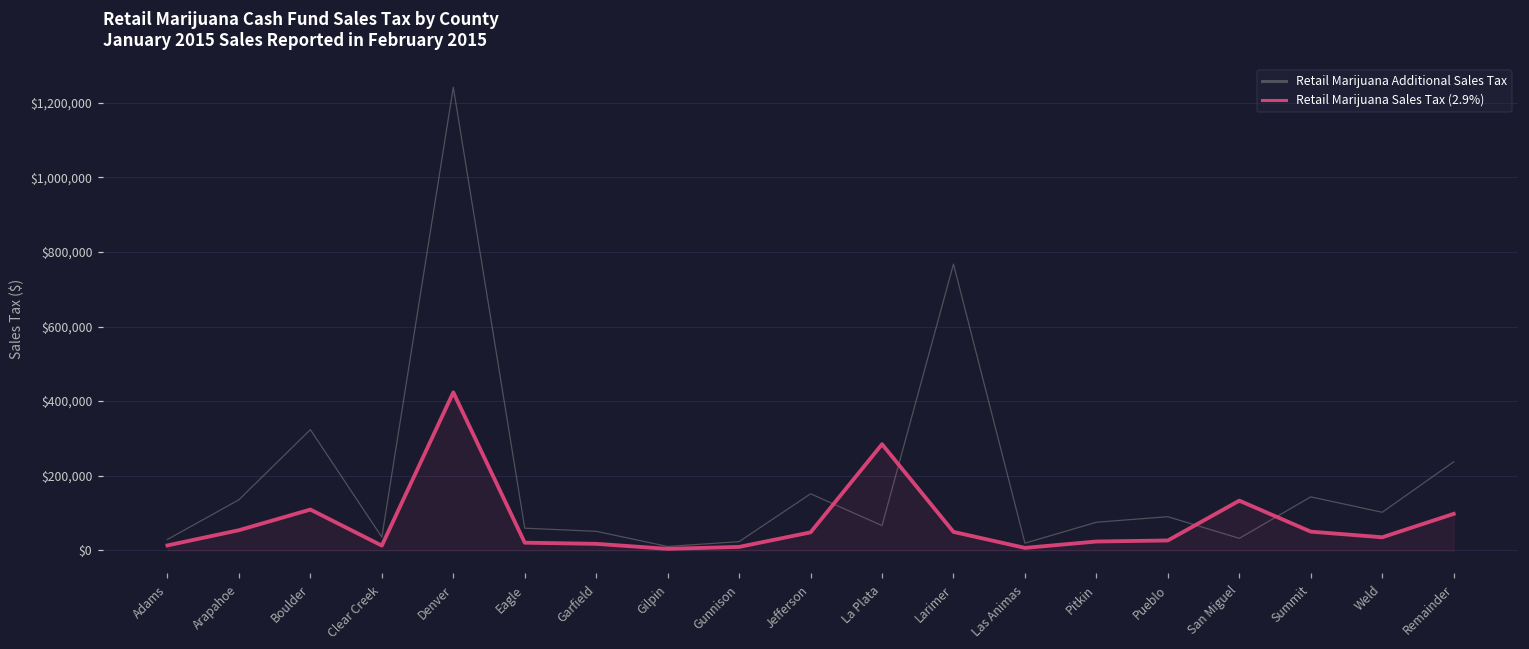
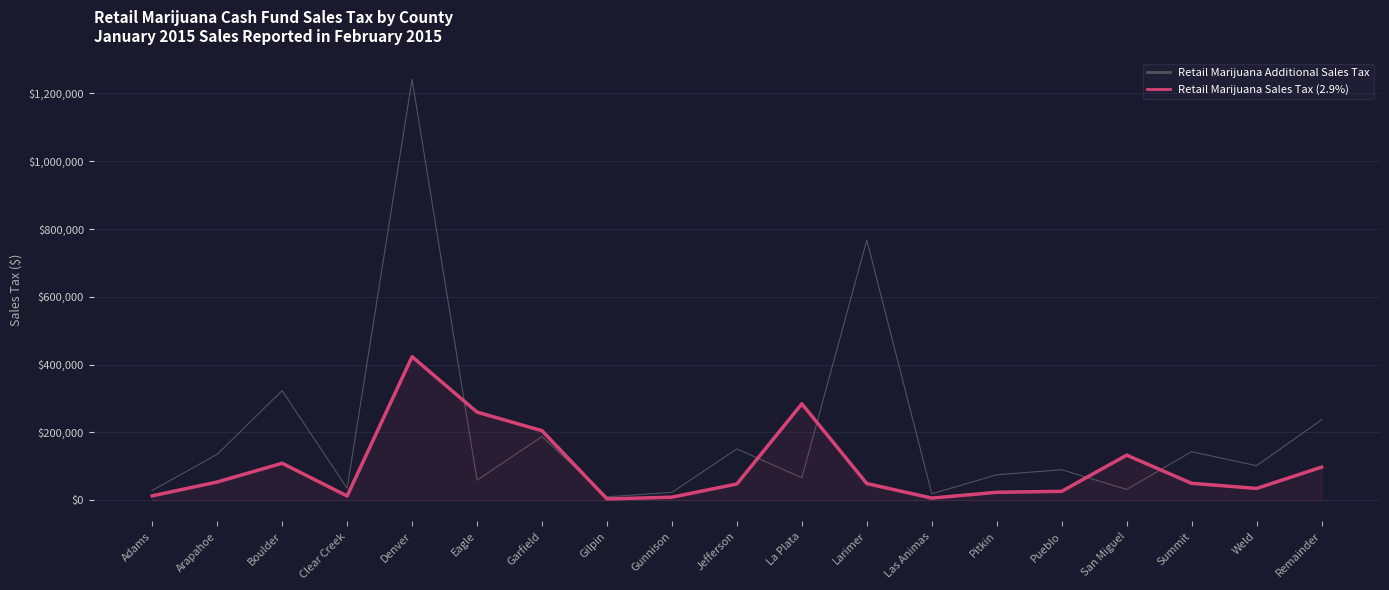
  {
    "Retail Marijuana Additional Sales Tax": {
      "Adams": "$30,000",
      "Arapahoe": "$140,000",
      "Boulder": "$320,000",
      "Clear Creek": "$40,000",
      "Denver": "$1,240,000",
      "Eagle": "$60,000",
-     "Garfield": "$50,000",
+     "Garfield": "$190,000",
      "Gunnison": "$20,000",
      "Jefferson": "$150,000",
      "La Plata": "$70,000",
      "Larimer": "$770,000",
      "Las Animas": "$20,000",
      "Pitkin": "$80,000",
      "Pueblo": "$90,000",
      "San Miguel": "$30,000",
      "Summit": "$140,000",
      "Weld": "$100,000",
      "Remainder": "$240,000"
    },
    "Retail Marijuana Sales Tax (2.9%)": {
      "Adams": "$10,000",
      "Arapahoe": "$50,000",
      "Boulder": "$110,000",
      "Clear Creek": "$10,000",
      "Denver": "$420,000",
-     "Eagle": "$20,000",
-     "Garfield": "$20,000",
+     "Eagle": "$260,000",
+     "Garfield": "$210,000",
      "Gunnison": "$10,000",
      "Jefferson": "$50,000",
      "La Plata": "$280,000",
      "Larimer": "$50,000",
      "Las Animas": "$10,000",
      "Pitkin": "$20,000",
      "Pueblo": "$30,000",
      "San Miguel": "$130,000",
      "Summit": "$50,000",
      "Weld": "$30,000",
      "Remainder": "$100,000"
    }
  }
